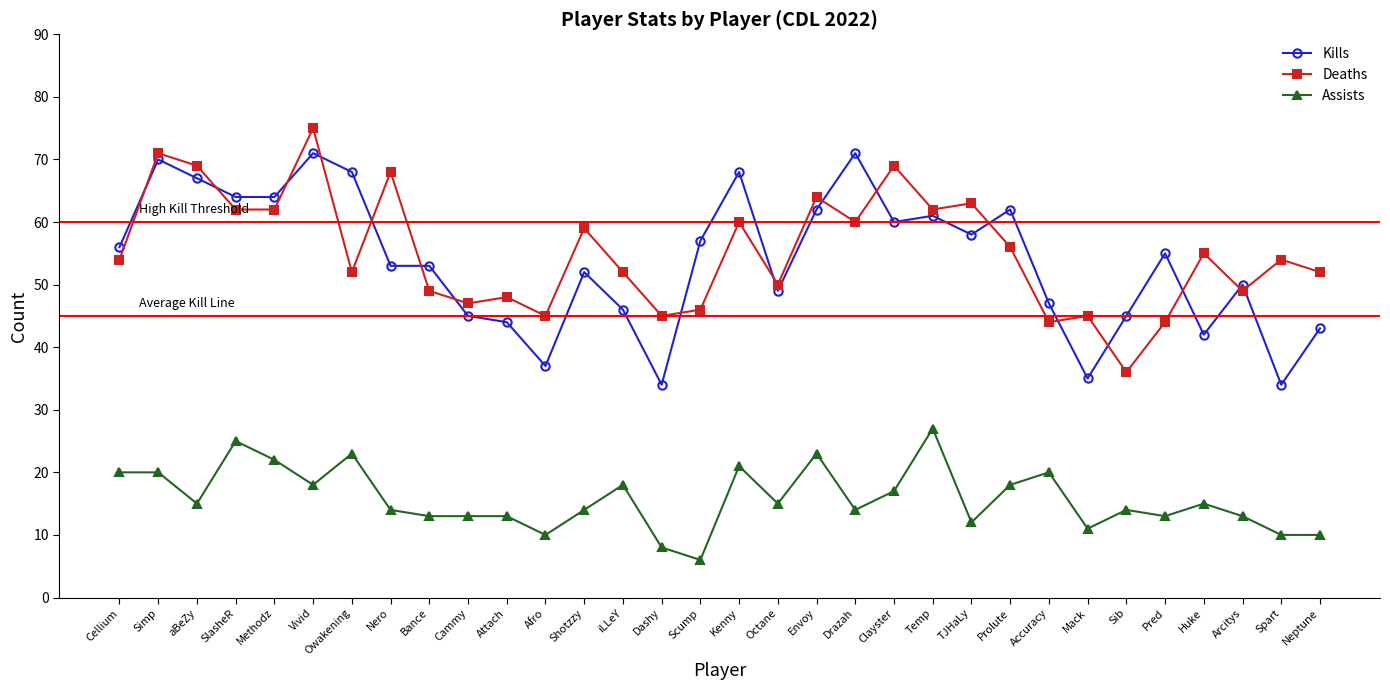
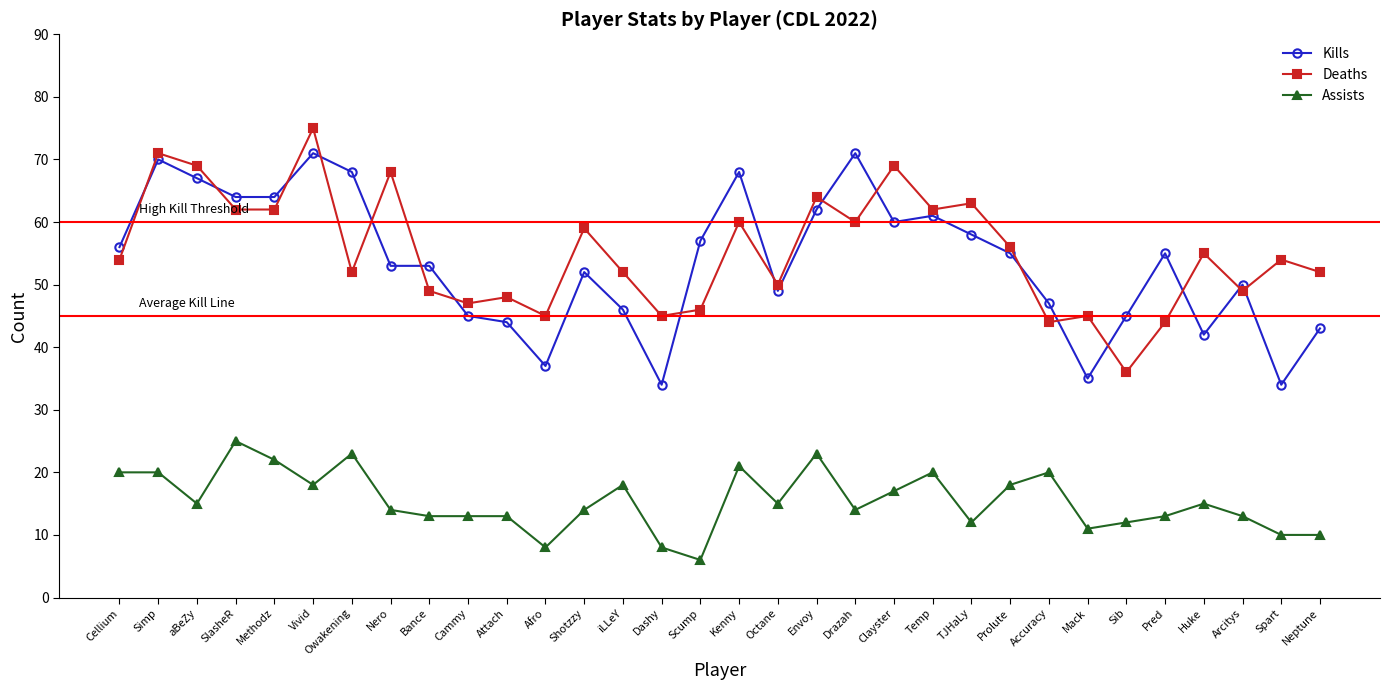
  {
    "Kills": {
      "Cellium": 56,
      "Simp": 70,
      "aBeZy": 67,
      "SlasheR": 64,
      "Methodz": 64,
      "Vivid": 71,
      "Owakening": 68,
      "Nero": 53,
      "Bance": 53,
      "Cammy": 45,
      "Attach": 44,
      "Afro": 37,
      "Shotzzy": 52,
      "iLLeY": 46,
      "Dashy": 34,
      "Scump": 57,
      "Kenny": 68,
      "Octane": 49,
      "Envoy": 62,
      "Drazah": 71,
      "Clayster": 60,
      "Temp": 61,
      "TJHaLy": 58,
-     "Prolute": 62,
+     "Prolute": 55,
      "Accuracy": 47,
      "Mack": 35,
      "Sib": 45,
      "Pred": 55,
      "Huke": 42,
      "Arcitys": 50,
      "Spart": 34,
      "Neptune": 43
    },
    "Deaths": {
      "Cellium": 54,
      "Simp": 71,
      "aBeZy": 69,
      "SlasheR": 62,
      "Methodz": 62,
      "Vivid": 75,
      "Owakening": 52,
      "Nero": 68,
      "Bance": 49,
      "Cammy": 47,
      "Attach": 48,
      "Afro": 45,
      "Shotzzy": 59,
      "iLLeY": 52,
      "Dashy": 45,
      "Scump": 46,
      "Kenny": 60,
      "Octane": 50,
      "Envoy": 64,
      "Drazah": 60,
      "Clayster": 69,
      "Temp": 62,
      "TJHaLy": 63,
      "Prolute": 56,
      "Accuracy": 44,
      "Mack": 45,
      "Sib": 36,
      "Pred": 44,
      "Huke": 55,
      "Arcitys": 49,
      "Spart": 54,
      "Neptune": 52
    },
    "Assists": {
      "Cellium": 20,
      "Simp": 20,
      "aBeZy": 15,
      "SlasheR": 25,
      "Methodz": 22,
      "Vivid": 18,
      "Owakening": 23,
      "Nero": 14,
      "Bance": 13,
      "Cammy": 13,
      "Attach": 13,
-     "Afro": 10,
+     "Afro": 8,
      "Shotzzy": 14,
      "iLLeY": 18,
      "Dashy": 8,
      "Scump": 6,
      "Kenny": 21,
      "Octane": 15,
      "Envoy": 23,
      "Drazah": 14,
      "Clayster": 17,
-     "Temp": 27,
+     "Temp": 20,
      "TJHaLy": 12,
      "Prolute": 18,
      "Accuracy": 20,
      "Mack": 11,
-     "Sib": 14,
+     "Sib": 12,
      "Pred": 13,
      "Huke": 15,
      "Arcitys": 13,
      "Spart": 10,
      "Neptune": 10
    }
  }
